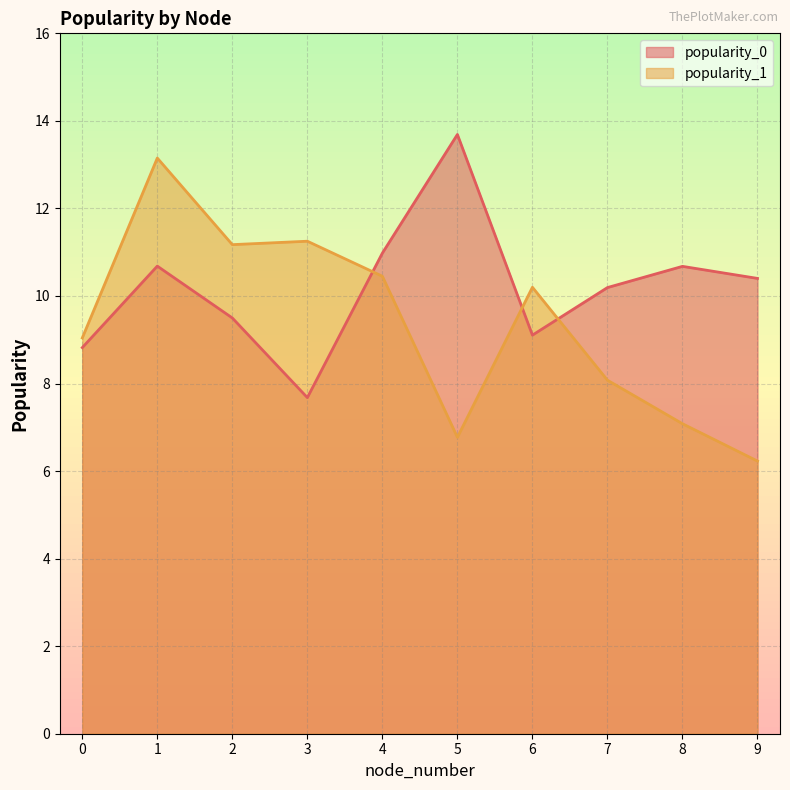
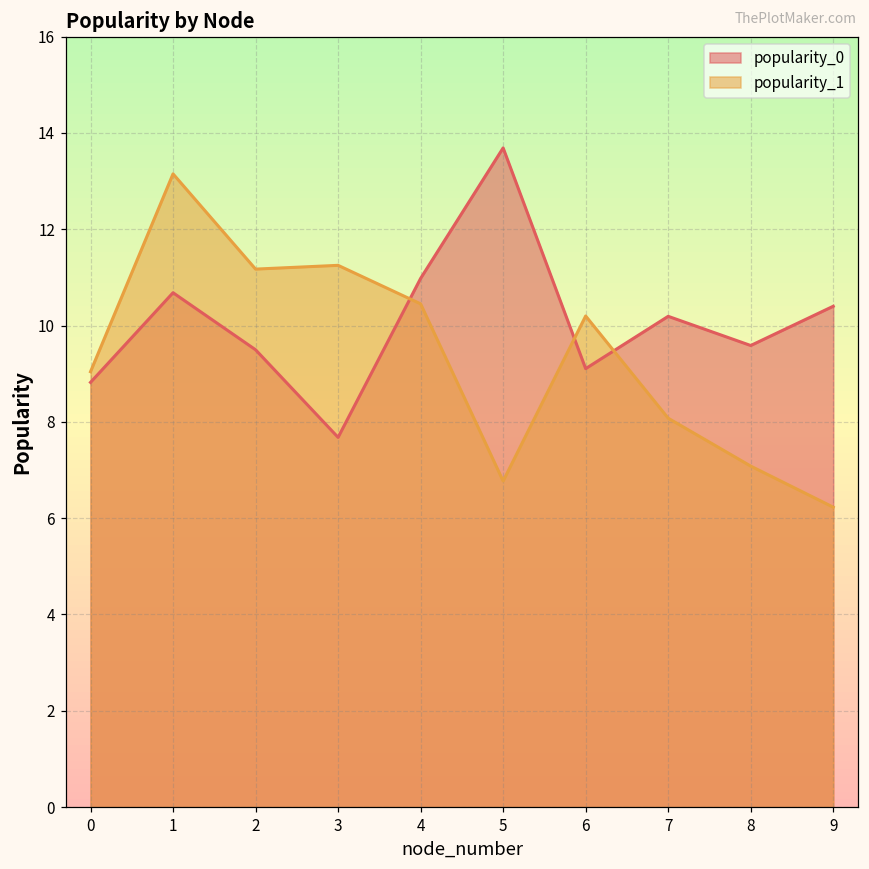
  {
    "popularity_0": {
      "0": 8.8,
      "1": 10.7,
      "2": 9.5,
      "3": 7.7,
      "4": 11.0,
      "5": 13.7,
      "6": 9.1,
      "7": 10.2,
-     "8": 10.7,
+     "8": 9.6,
      "9": 10.4
    },
    "popularity_1": {
      "0": 9.0,
      "1": 13.2,
      "2": 11.2,
      "3": 11.3,
      "4": 10.5,
      "5": 6.8,
      "6": 10.2,
      "7": 8.1,
      "8": 7.1,
      "9": 6.2
    }
  }
